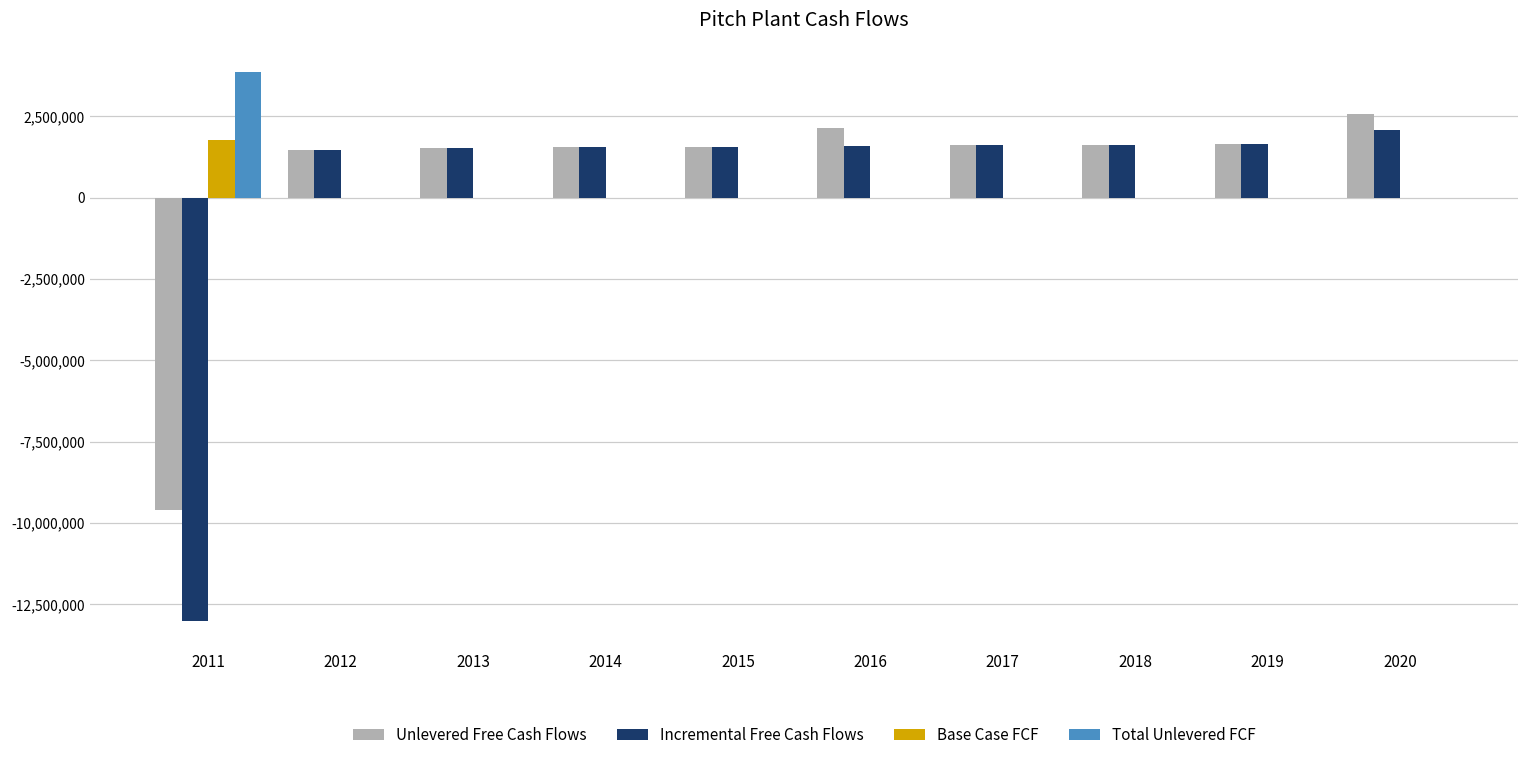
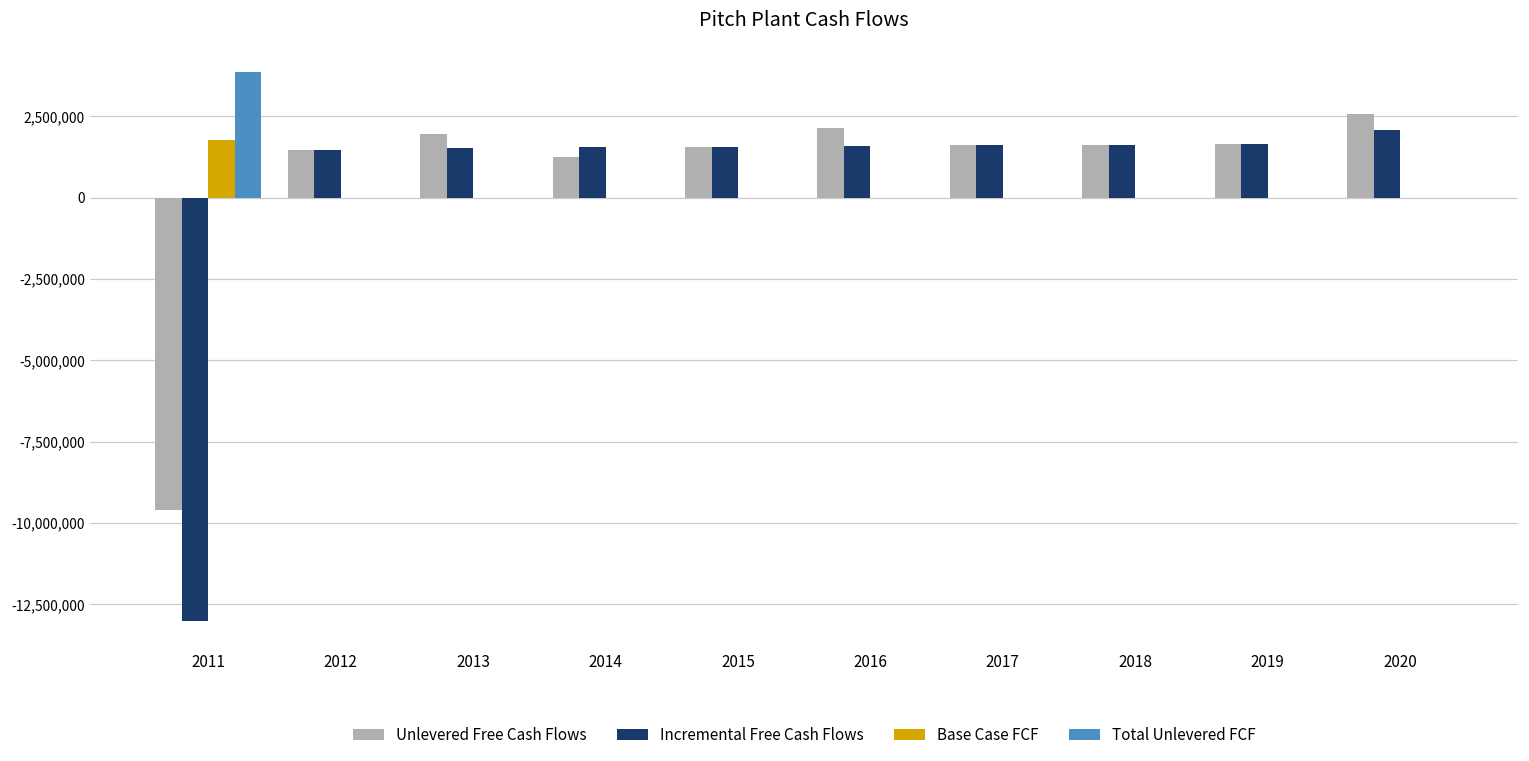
  {
    "Unlevered Free Cash Flows": {
      "2011": "-9,600,000",
      "2012": "1,500,000",
-     "2013": "1,500,000",
-     "2014": "1,600,000",
+     "2013": "2,000,000",
+     "2014": "1,300,000",
      "2015": "1,600,000",
      "2016": "2,200,000",
      "2017": "1,600,000",
      "2018": "1,600,000",
      "2019": "1,700,000",
      "2020": "2,600,000"
    },
    "Incremental Free Cash Flows": {
      "2011": "-13,000,000",
      "2012": "1,500,000",
      "2013": "1,500,000",
      "2014": "1,600,000",
      "2015": "1,600,000",
      "2016": "1,600,000",
      "2017": "1,600,000",
      "2018": "1,600,000",
      "2019": "1,700,000",
      "2020": "2,100,000"
    },
    "Base Case FCF": {
      "2011": "1,800,000",
      "2012": "0",
      "2013": "0",
      "2014": "0",
      "2015": "0",
      "2016": "0",
      "2017": "0",
      "2018": "0",
      "2019": "0",
      "2020": "0"
    },
    "Total Unlevered FCF": {
      "2011": "3,900,000",
      "2012": "0",
      "2013": "0",
      "2014": "0",
      "2015": "0",
      "2016": "0",
      "2017": "0",
      "2018": "0",
      "2019": "0",
      "2020": "0"
    }
  }
